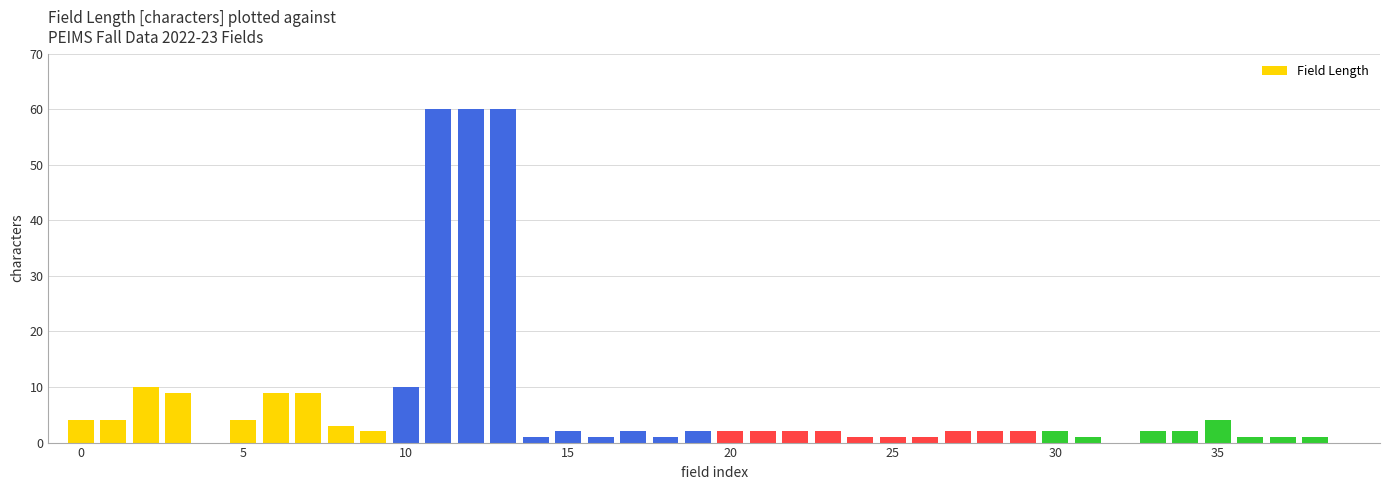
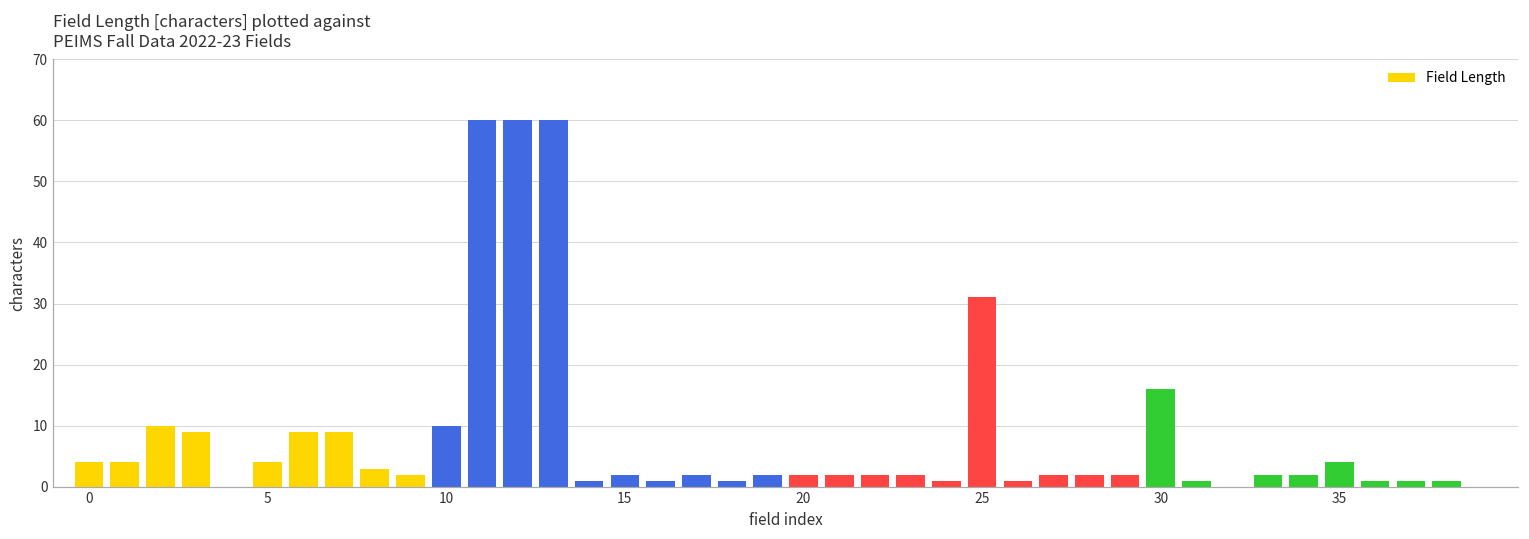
  {
    "0": 4,
    "5": 4,
    "10": 10,
    "15": 2,
    "20": 2,
-   "25": 1,
-   "30": 2,
+   "25": 31,
+   "30": 16,
    "35": 4
  }
